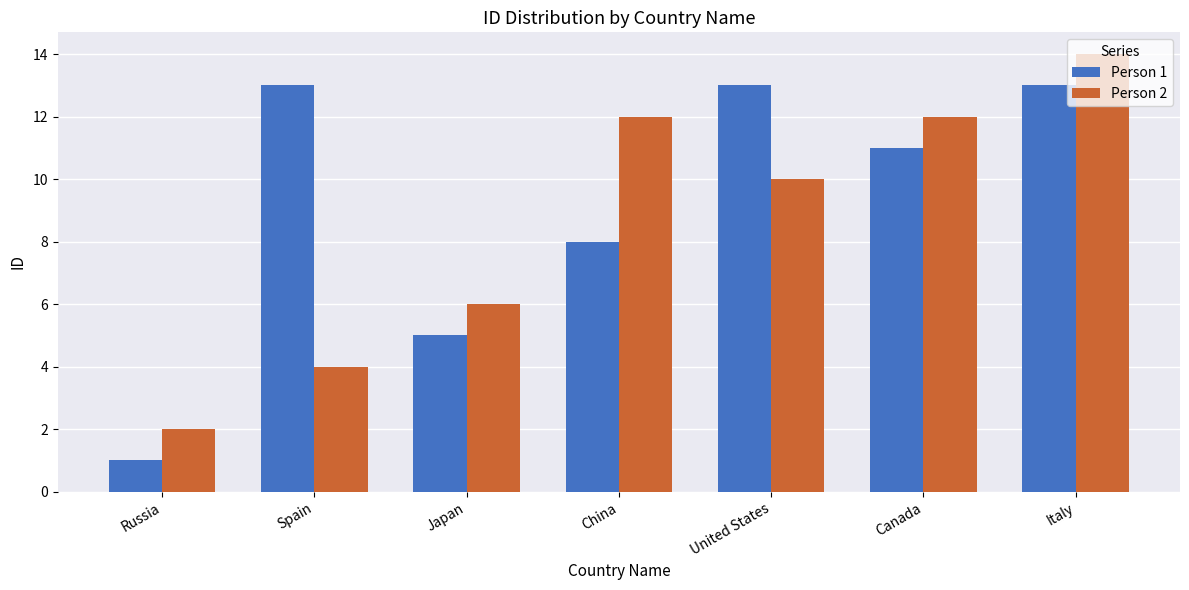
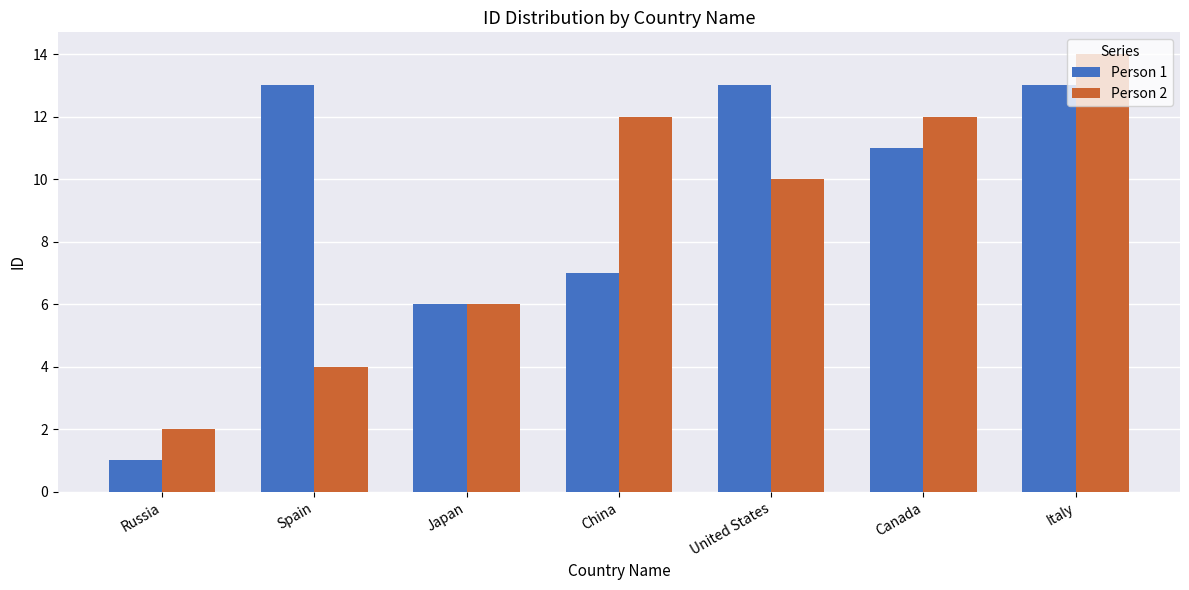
  {
    "Person 1": {
      "Russia": 1,
      "Spain": 13,
-     "Japan": 5,
-     "China": 8,
+     "Japan": 6,
+     "China": 7,
      "United States": 13,
      "Canada": 11,
      "Italy": 13
    },
    "Person 2": {
      "Russia": 2,
      "Spain": 4,
      "Japan": 6,
      "China": 12,
      "United States": 10,
      "Canada": 12
    }
  }
